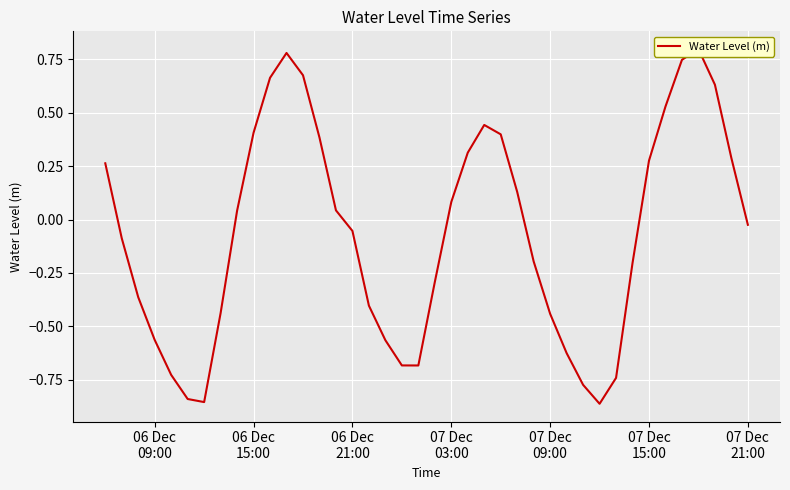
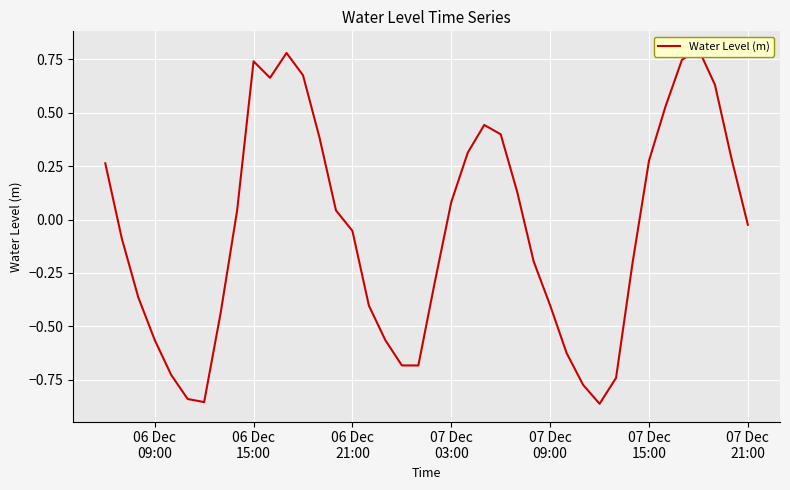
  {
    "06 Dec 09:00": -0.56,
-   "06 Dec 15:00": 0.41,
+   "06 Dec 15:00": 0.74,
    "06 Dec 21:00": -0.05,
    "07 Dec 03:00": 0.08,
-   "07 Dec 09:00": -0.44,
+   "07 Dec 09:00": -0.40,
    "07 Dec 15:00": 0.28,
    "07 Dec 21:00": -0.02
  }
